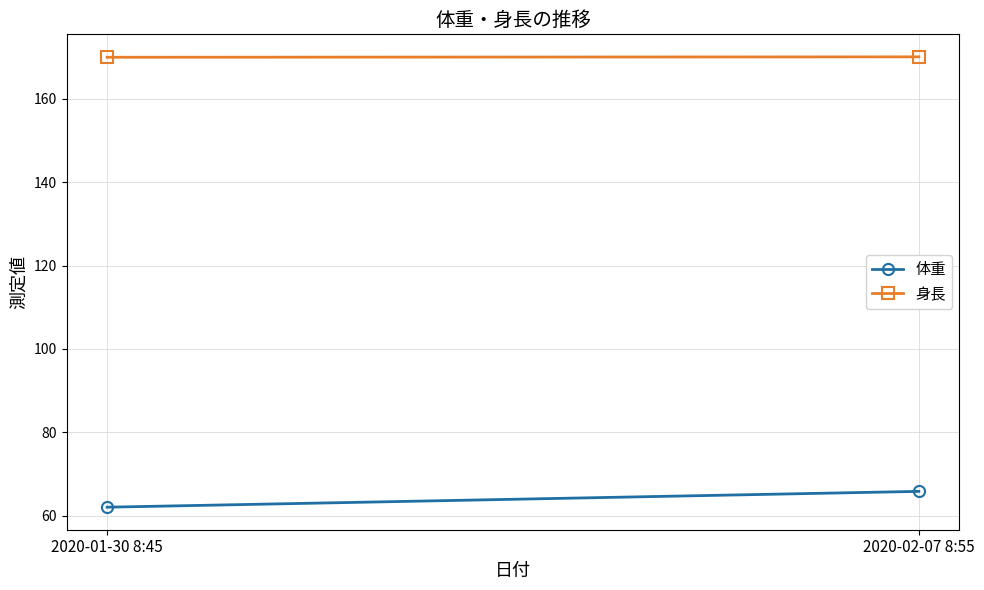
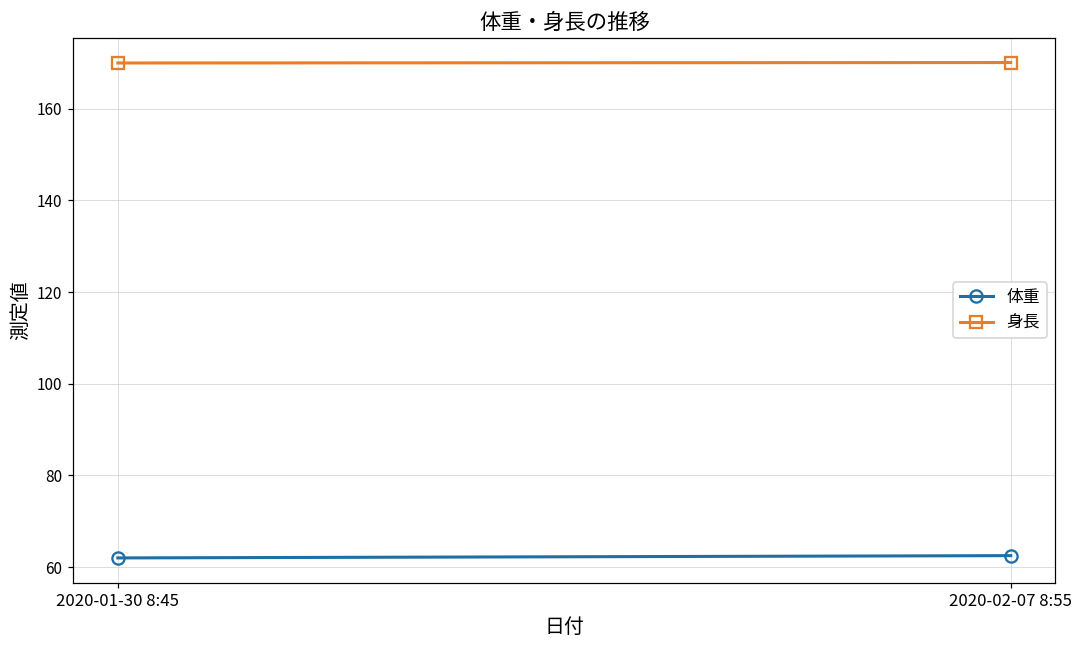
  {
    "体重": {
      "2020-01-30 8:45": 62,
-     "2020-02-07 8:55": 66
+     "2020-02-07 8:55": 63
    },
    "身長": {
      "2020-01-30 8:45": 170,
      "2020-02-07 8:55": 170
    }
  }
